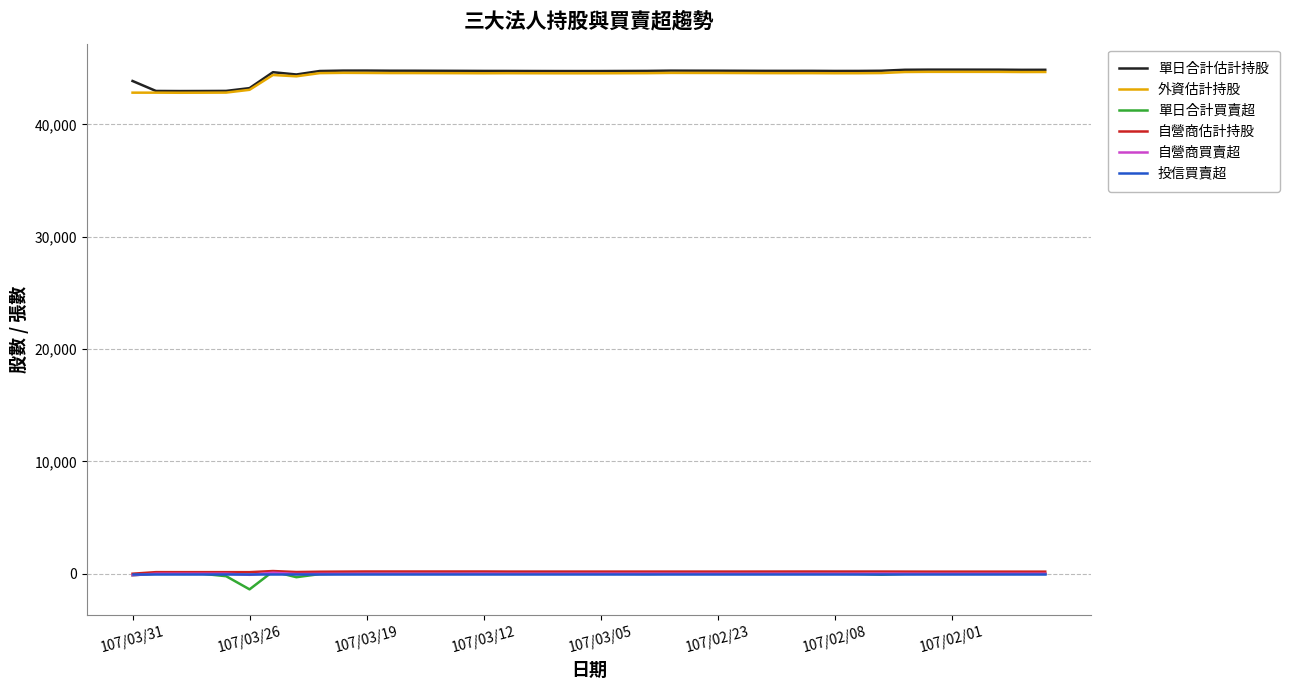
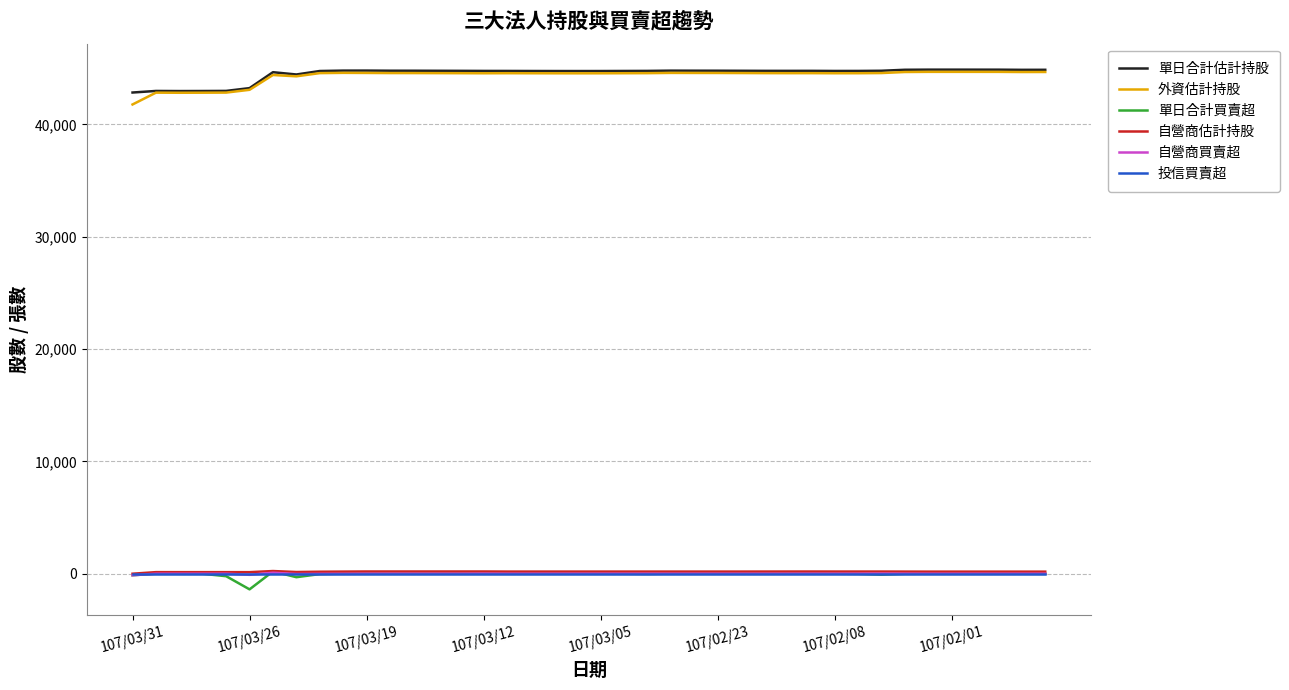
  {
    "單日合計估計持股": {
-     "107/03/31": "43,900"
+     "107/03/31": "42,800"
    },
    "外資估計持股": {
-     "107/03/31": "42,800"
+     "107/03/31": "41,800"
    },
    "單日合計買賣超": {
      "107/03/26": "-1,400"
    }
  }
